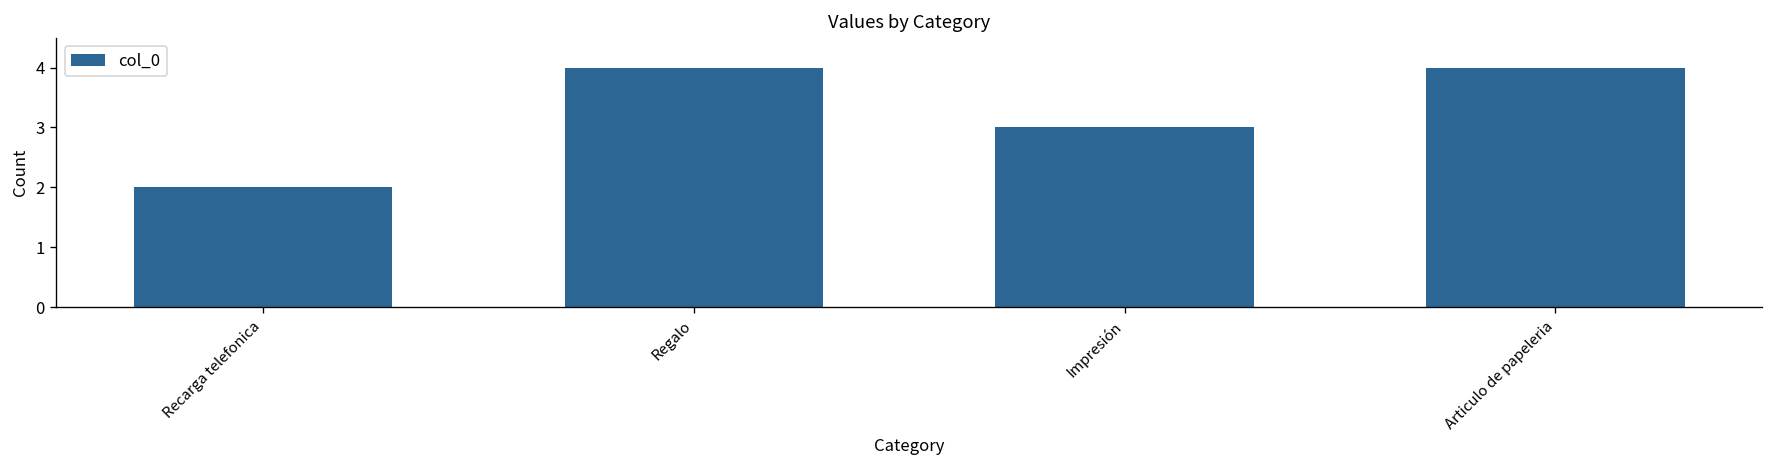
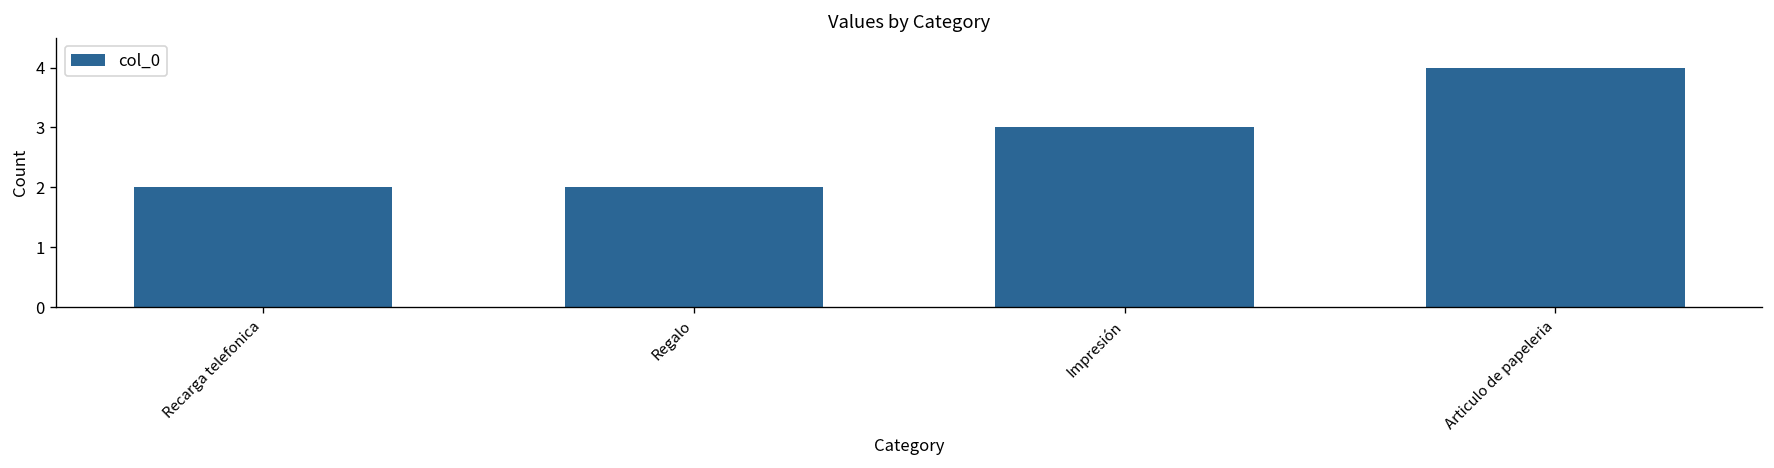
  {
    "Recarga telefonica": 2,
-   "Regalo": 4,
+   "Regalo": 2,
    "Impresión": 3,
    "Articulo de papeleria": 4
  }
